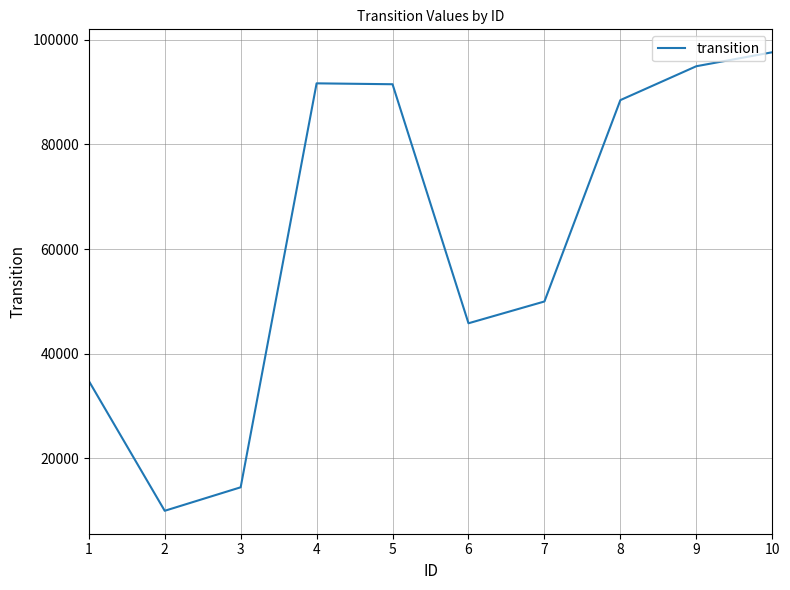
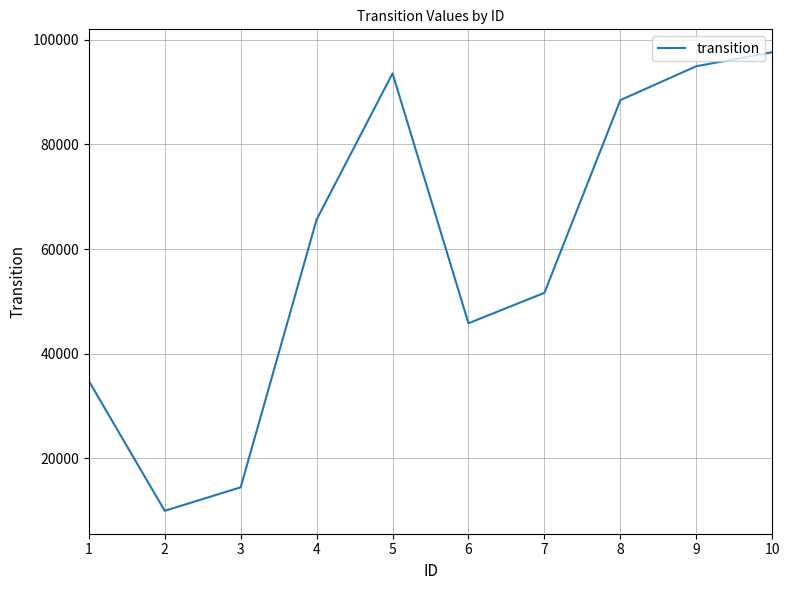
  {
    "1": 35000,
    "2": 10000,
    "3": 14000,
-   "4": 92000,
-   "5": 91000,
+   "4": 66000,
+   "5": 94000,
    "6": 46000,
-   "7": 50000,
+   "7": 52000,
    "8": 88000,
    "9": 95000,
    "10": 98000
  }
